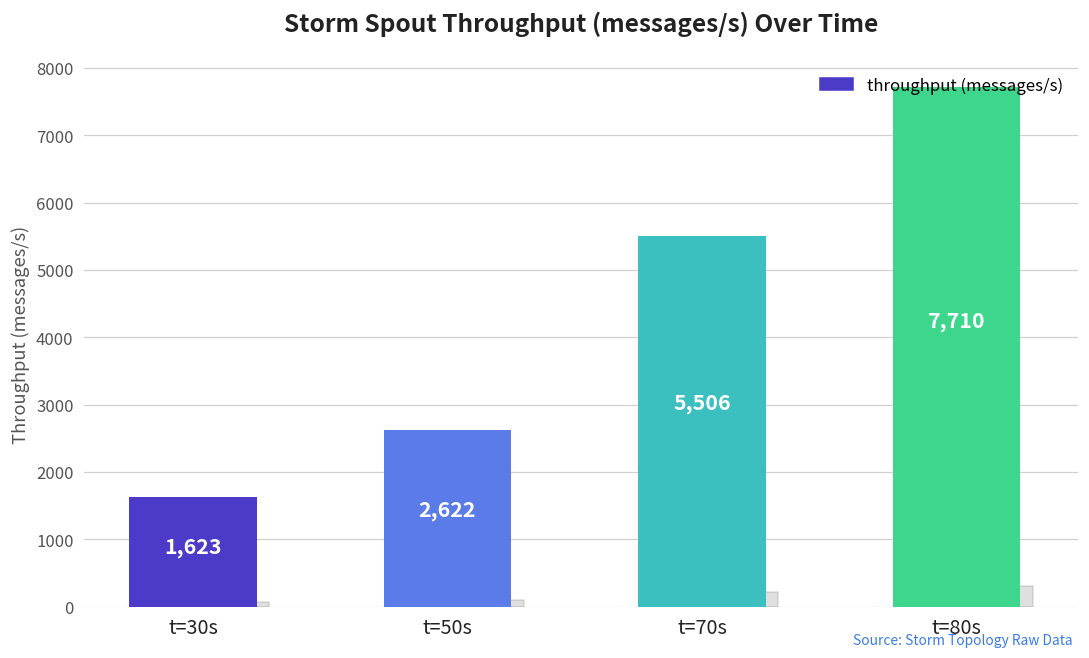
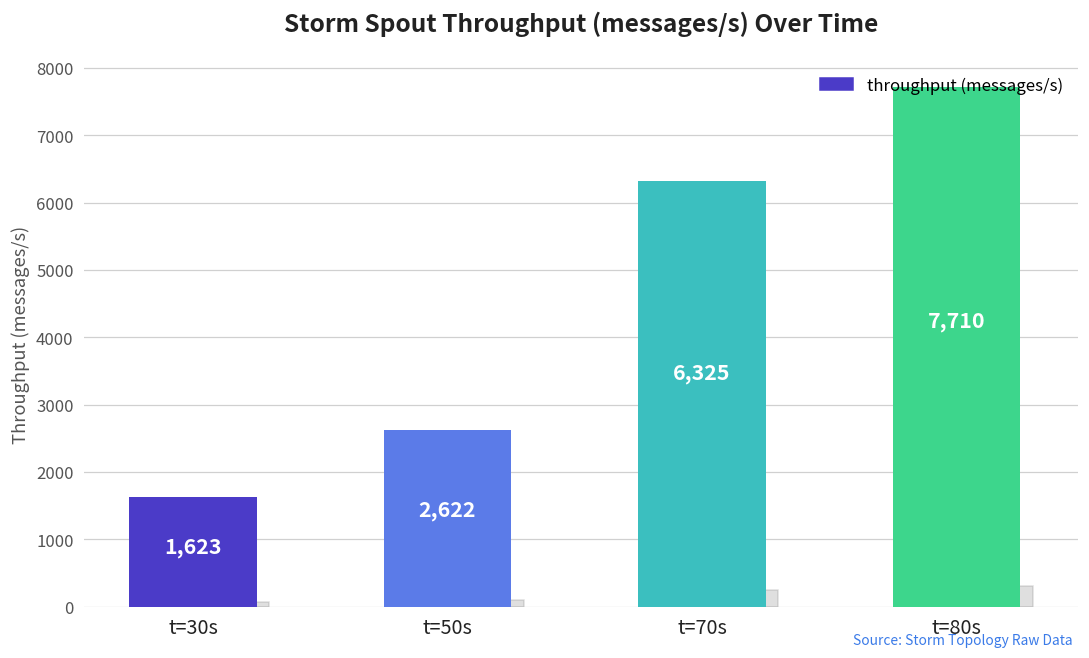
  {
    "t=30s": "1,623",
    "t=50s": "2,622",
-   "t=70s": "5,506",
+   "t=70s": "6,325",
    "t=80s": "7,710"
  }
